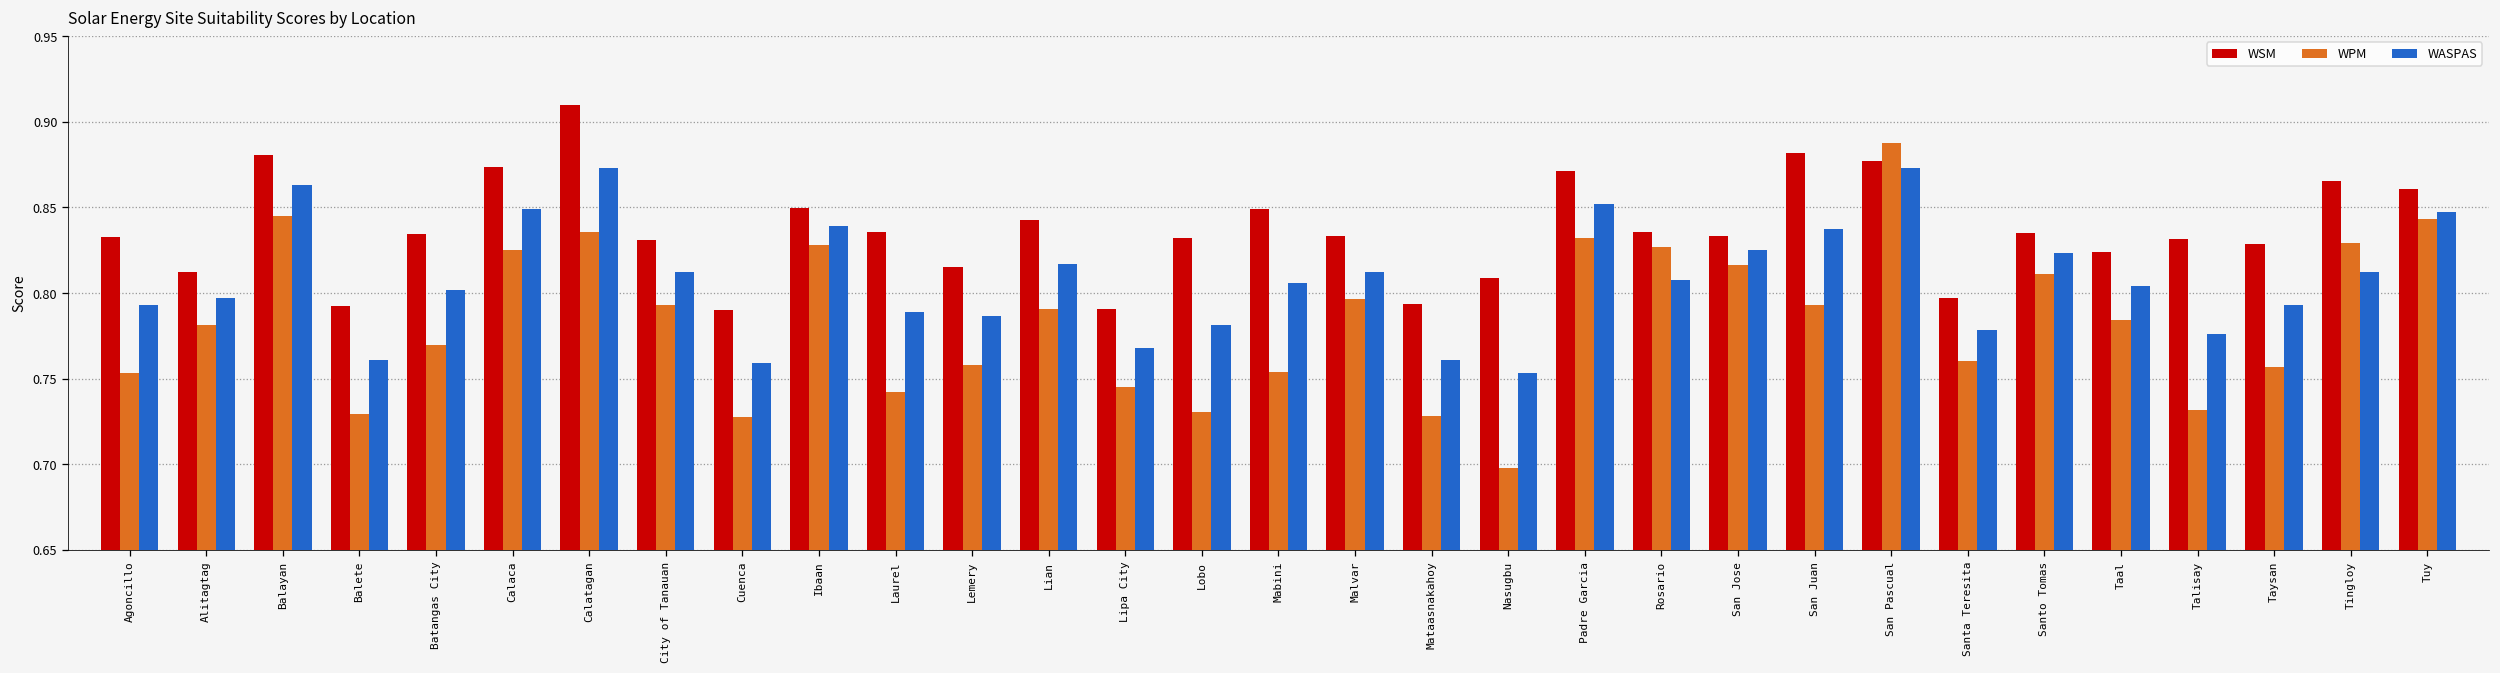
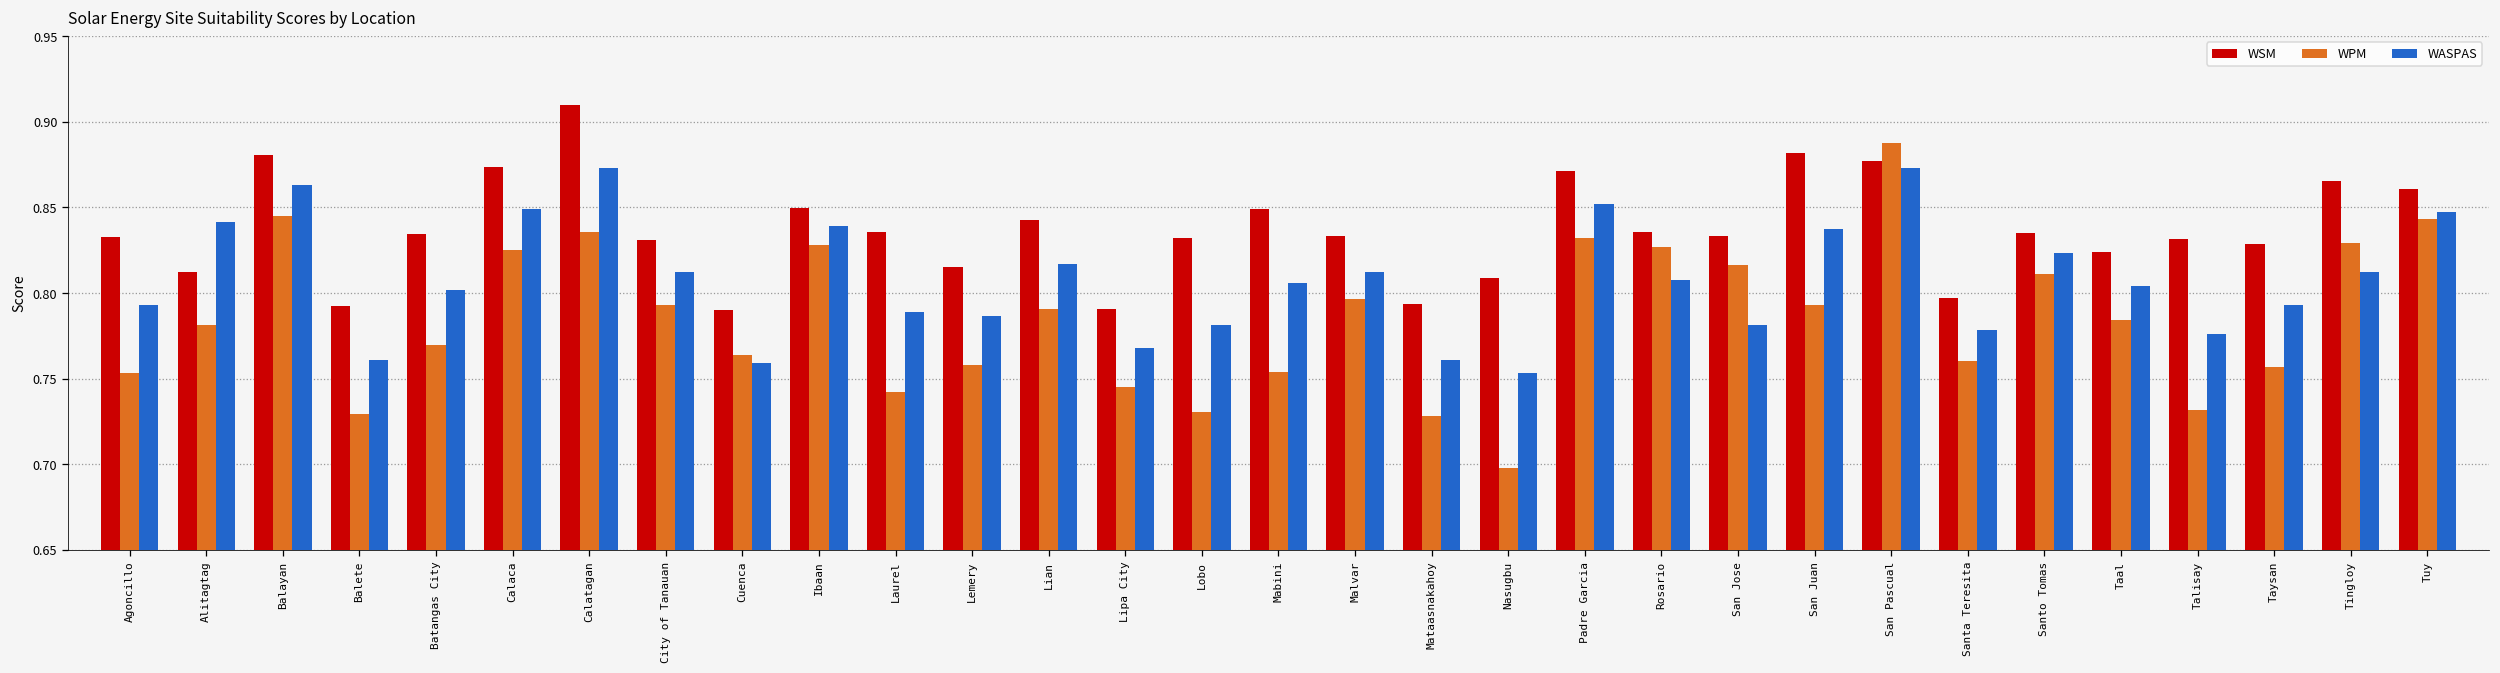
  {
    "WSM": {
      "Agoncillo": 0.833,
      "Alitagtag": 0.813,
      "Balayan": 0.881,
      "Balete": 0.792,
      "Batangas City": 0.834,
      "Calaca": 0.874,
      "Calatagan": 0.910,
      "City of Tanauan": 0.831,
      "Cuenca": 0.790,
      "Ibaan": 0.850,
      "Laurel": 0.836,
      "Lemery": 0.815,
      "Lian": 0.843,
      "Lipa City": 0.791,
      "Lobo": 0.832,
      "Mabini": 0.849,
      "Malvar": 0.833,
      "Mataasnakahoy": 0.793,
      "Nasugbu": 0.809,
      "Padre Garcia": 0.871,
      "Rosario": 0.835,
      "San Jose": 0.833,
      "San Juan": 0.882,
      "San Pascual": 0.877,
      "Santa Teresita": 0.797,
      "Santo Tomas": 0.835,
      "Taal": 0.824,
      "Talisay": 0.832,
      "Taysan": 0.829,
      "Tingloy": 0.866,
      "Tuy": 0.861
    },
    "WPM": {
      "Agoncillo": 0.753,
      "Alitagtag": 0.781,
      "Balayan": 0.845,
      "Balete": 0.730,
      "Batangas City": 0.770,
      "Calaca": 0.825,
      "Calatagan": 0.836,
      "City of Tanauan": 0.793,
-     "Cuenca": 0.728,
+     "Cuenca": 0.764,
      "Ibaan": 0.828,
      "Laurel": 0.742,
      "Lemery": 0.758,
      "Lian": 0.791,
      "Lipa City": 0.745,
      "Lobo": 0.730,
      "Mabini": 0.754,
      "Malvar": 0.797,
      "Mataasnakahoy": 0.728,
      "Nasugbu": 0.698,
      "Padre Garcia": 0.832,
      "Rosario": 0.827,
      "San Jose": 0.817,
      "San Juan": 0.793,
      "San Pascual": 0.888,
      "Santa Teresita": 0.760,
      "Santo Tomas": 0.811,
      "Taal": 0.784,
      "Talisay": 0.732,
      "Taysan": 0.757,
      "Tingloy": 0.829,
      "Tuy": 0.843
    },
    "WASPAS": {
      "Agoncillo": 0.793,
-     "Alitagtag": 0.797,
+     "Alitagtag": 0.841,
      "Balayan": 0.863,
      "Balete": 0.761,
      "Batangas City": 0.802,
      "Calaca": 0.849,
      "Calatagan": 0.873,
      "City of Tanauan": 0.812,
      "Cuenca": 0.759,
      "Ibaan": 0.839,
      "Laurel": 0.789,
      "Lemery": 0.787,
      "Lian": 0.817,
      "Lipa City": 0.768,
      "Lobo": 0.781,
      "Mabini": 0.806,
      "Malvar": 0.812,
      "Mataasnakahoy": 0.761,
      "Nasugbu": 0.753,
      "Padre Garcia": 0.852,
      "Rosario": 0.808,
-     "San Jose": 0.825,
+     "San Jose": 0.782,
      "San Juan": 0.838,
      "San Pascual": 0.873,
      "Santa Teresita": 0.779,
      "Santo Tomas": 0.823,
      "Taal": 0.804,
      "Talisay": 0.776,
      "Taysan": 0.793,
      "Tingloy": 0.812,
      "Tuy": 0.847
    }
  }
